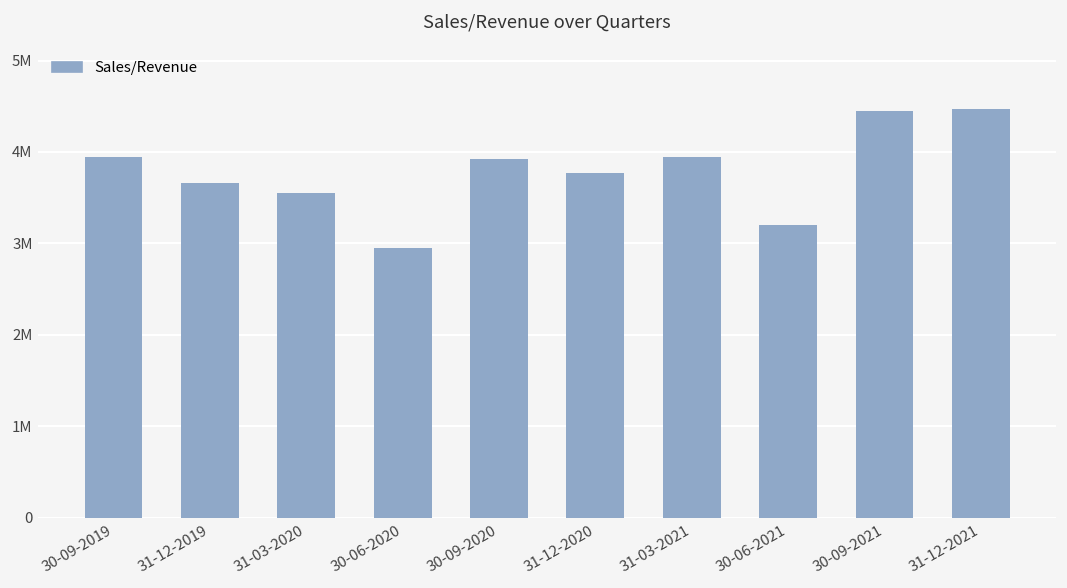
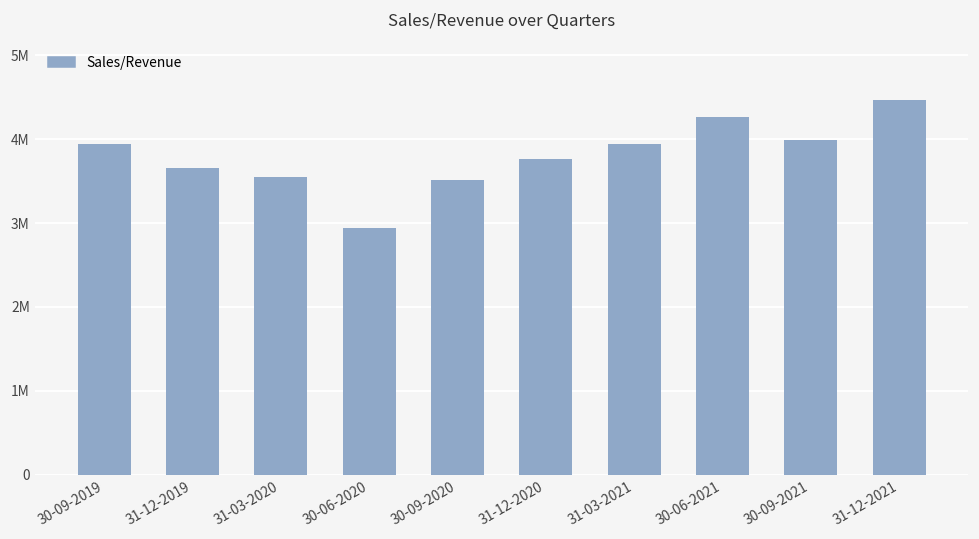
  {
    "30-09-2019": 3900000,
    "31-12-2019": 3700000,
    "31-03-2020": 3600000,
    "30-06-2020": 2900000,
-   "30-09-2020": 3900000,
+   "30-09-2020": 3500000,
    "31-12-2020": 3800000,
    "31-03-2021": 3900000,
-   "30-06-2021": 3200000,
-   "30-09-2021": 4400000,
+   "30-06-2021": 4300000,
+   "30-09-2021": 4000000,
    "31-12-2021": 4500000
  }
